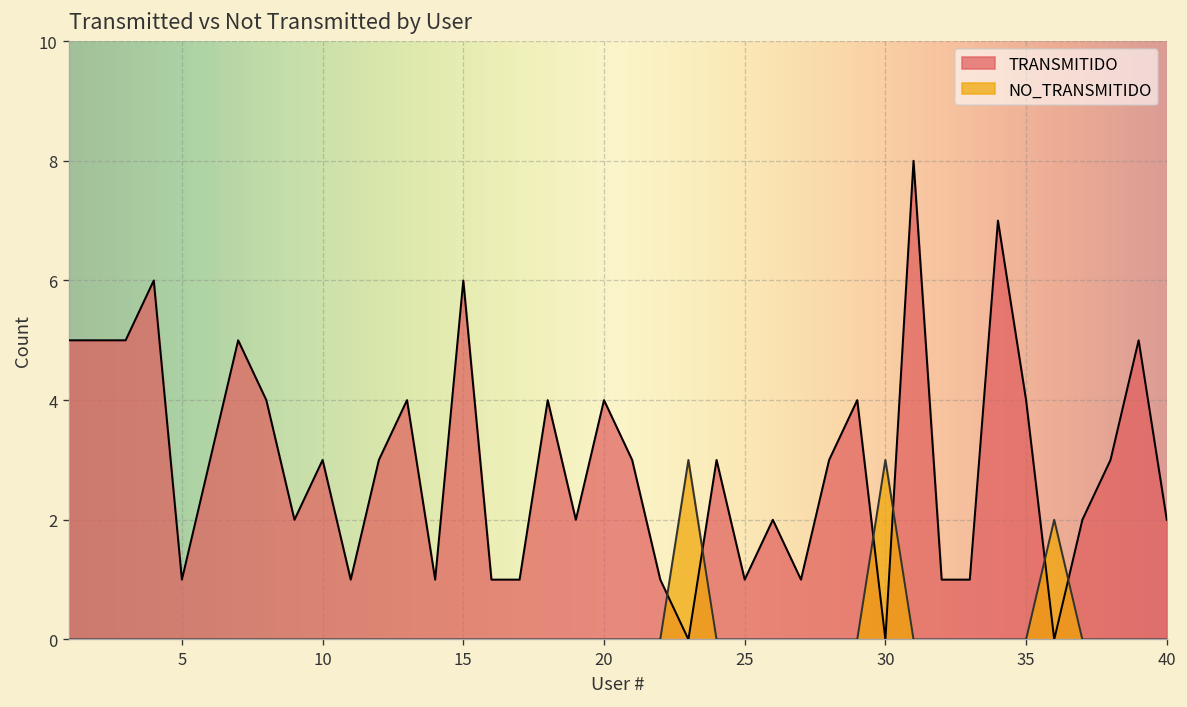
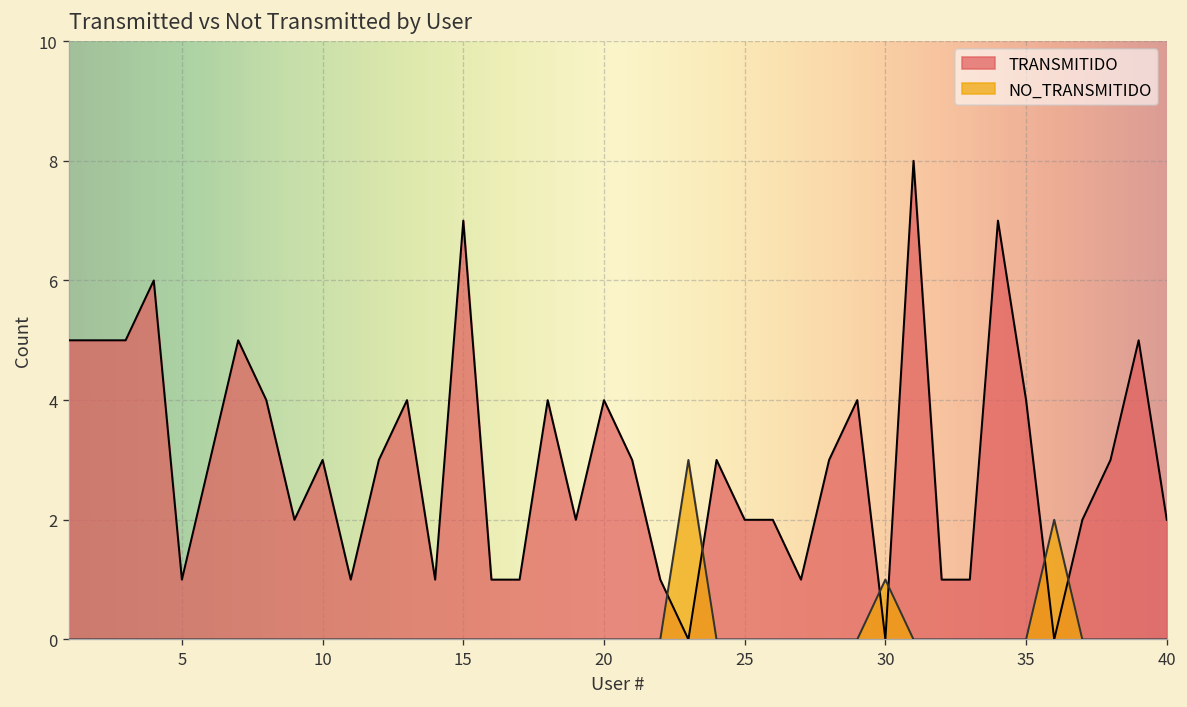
  {
    "TRANSMITIDO": {
      "5": 1,
      "10": 3,
-     "15": 6,
+     "15": 7,
      "20": 4,
-     "25": 1,
+     "25": 2,
      "30": 0,
      "35": 4,
      "40": 2
    },
    "NO_TRANSMITIDO": {
      "5": 0,
      "10": 0,
      "15": 0,
      "20": 0,
      "25": 0,
-     "30": 3,
+     "30": 1,
      "35": 0,
      "40": 0
    }
  }
